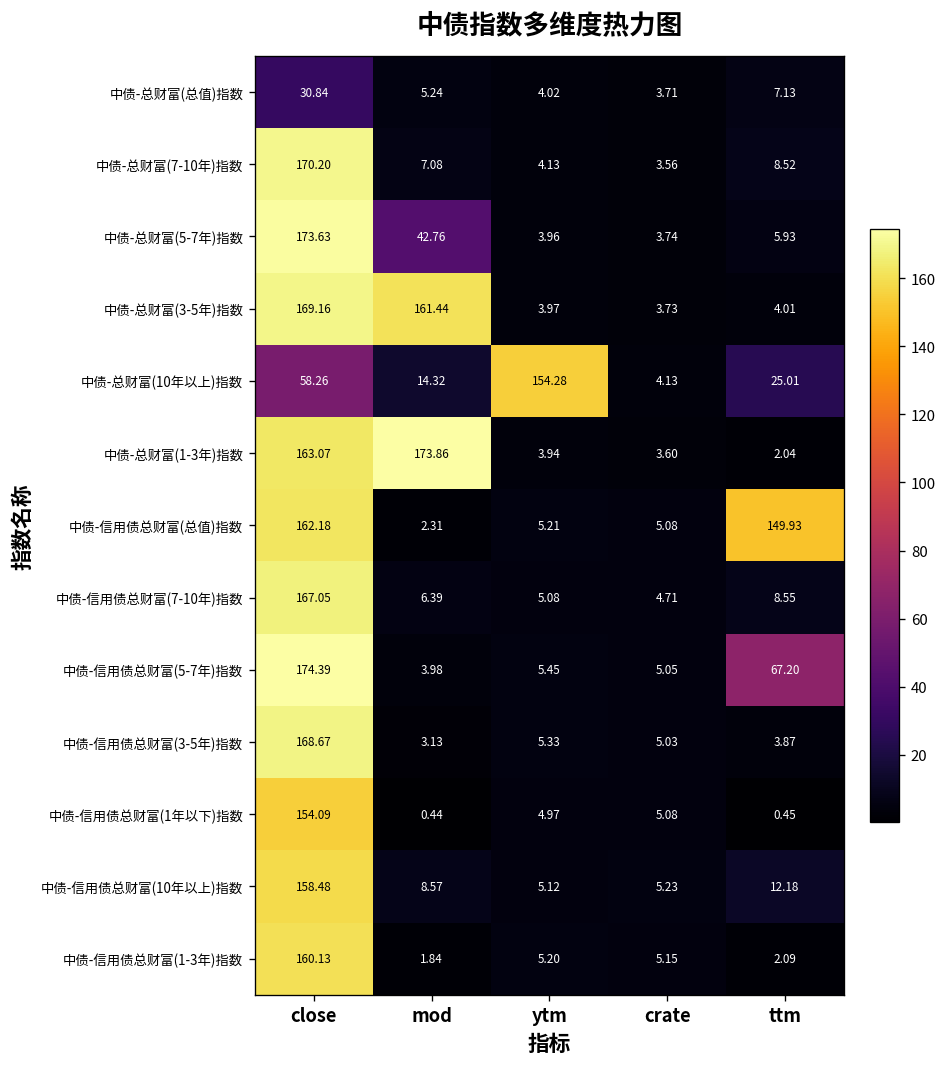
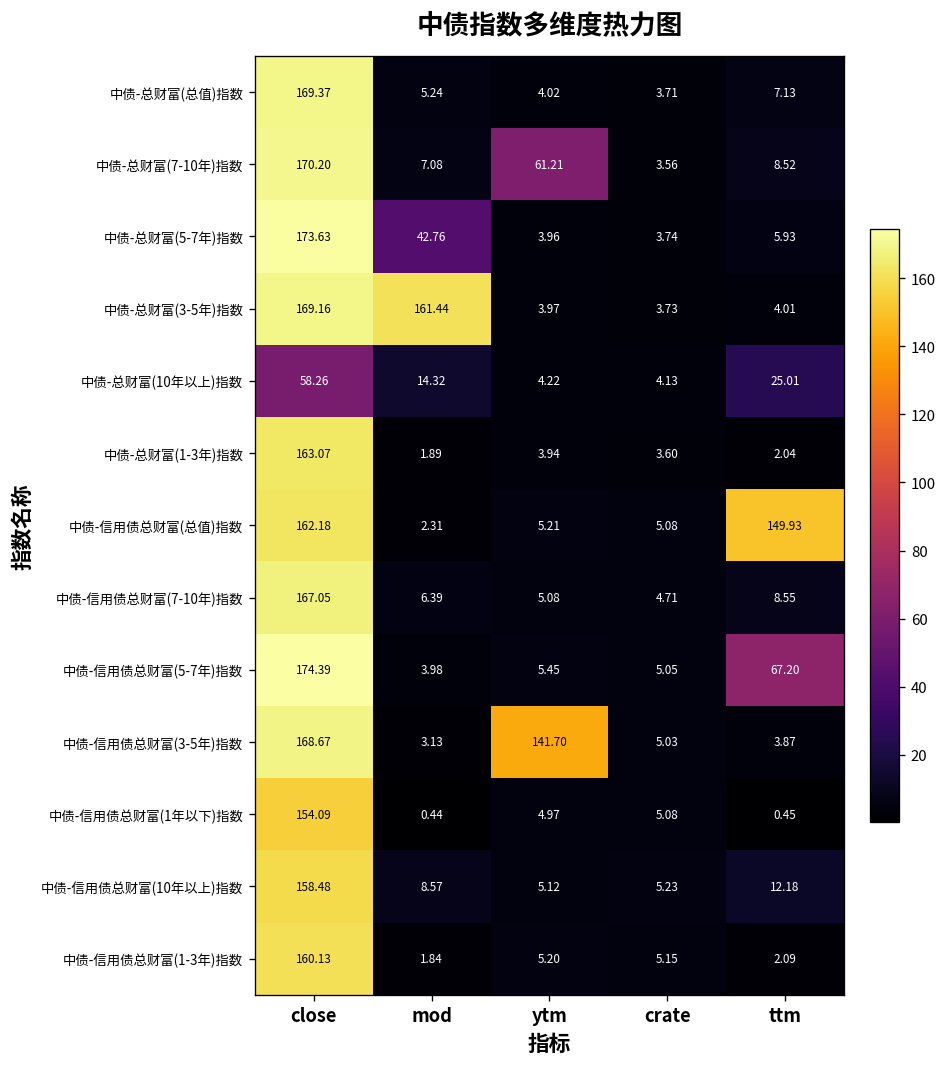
  {
    "中债-总财富(总值)指数": {
-     "close": 30.84,
+     "close": 169.37,
      "mod": 5.24,
      "ytm": 4.02,
      "crate": 3.71,
      "ttm": 7.13
    },
    "中债-总财富(7-10年)指数": {
      "close": 170.20,
      "mod": 7.08,
-     "ytm": 4.13,
+     "ytm": 61.21,
      "crate": 3.56,
      "ttm": 8.52
    },
    "中债-总财富(5-7年)指数": {
      "close": 173.63,
      "mod": 42.76,
      "ytm": 3.96,
      "crate": 3.74,
      "ttm": 5.93
    },
    "中债-总财富(3-5年)指数": {
      "close": 169.16,
      "mod": 161.44,
      "ytm": 3.97,
      "crate": 3.73,
      "ttm": 4.01
    },
    "中债-总财富(10年以上)指数": {
      "close": 58.26,
      "mod": 14.32,
-     "ytm": 154.28,
+     "ytm": 4.22,
      "crate": 4.13,
      "ttm": 25.01
    },
    "中债-总财富(1-3年)指数": {
      "close": 163.07,
-     "mod": 173.86,
+     "mod": 1.89,
      "ytm": 3.94,
      "crate": 3.60,
      "ttm": 2.04
    },
    "中债-信用债总财富(总值)指数": {
      "close": 162.18,
      "mod": 2.31,
      "ytm": 5.21,
      "crate": 5.08,
      "ttm": 149.93
    },
    "中债-信用债总财富(7-10年)指数": {
      "close": 167.05,
      "mod": 6.39,
      "ytm": 5.08,
      "crate": 4.71,
      "ttm": 8.55
    },
    "中债-信用债总财富(5-7年)指数": {
      "close": 174.39,
      "mod": 3.98,
      "ytm": 5.45,
      "crate": 5.05,
      "ttm": 67.20
    },
    "中债-信用债总财富(3-5年)指数": {
      "close": 168.67,
      "mod": 3.13,
-     "ytm": 5.33,
+     "ytm": 141.70,
      "crate": 5.03,
      "ttm": 3.87
    },
    "中债-信用债总财富(1年以下)指数": {
      "close": 154.09,
      "mod": 0.44,
      "ytm": 4.97,
      "crate": 5.08,
      "ttm": 0.45
    },
    "中债-信用债总财富(10年以上)指数": {
      "close": 158.48,
      "mod": 8.57,
      "ytm": 5.12,
      "crate": 5.23,
      "ttm": 12.18
    },
    "中债-信用债总财富(1-3年)指数": {
      "close": 160.13,
      "mod": 1.84,
      "ytm": 5.20,
      "crate": 5.15,
      "ttm": 2.09
    }
  }
